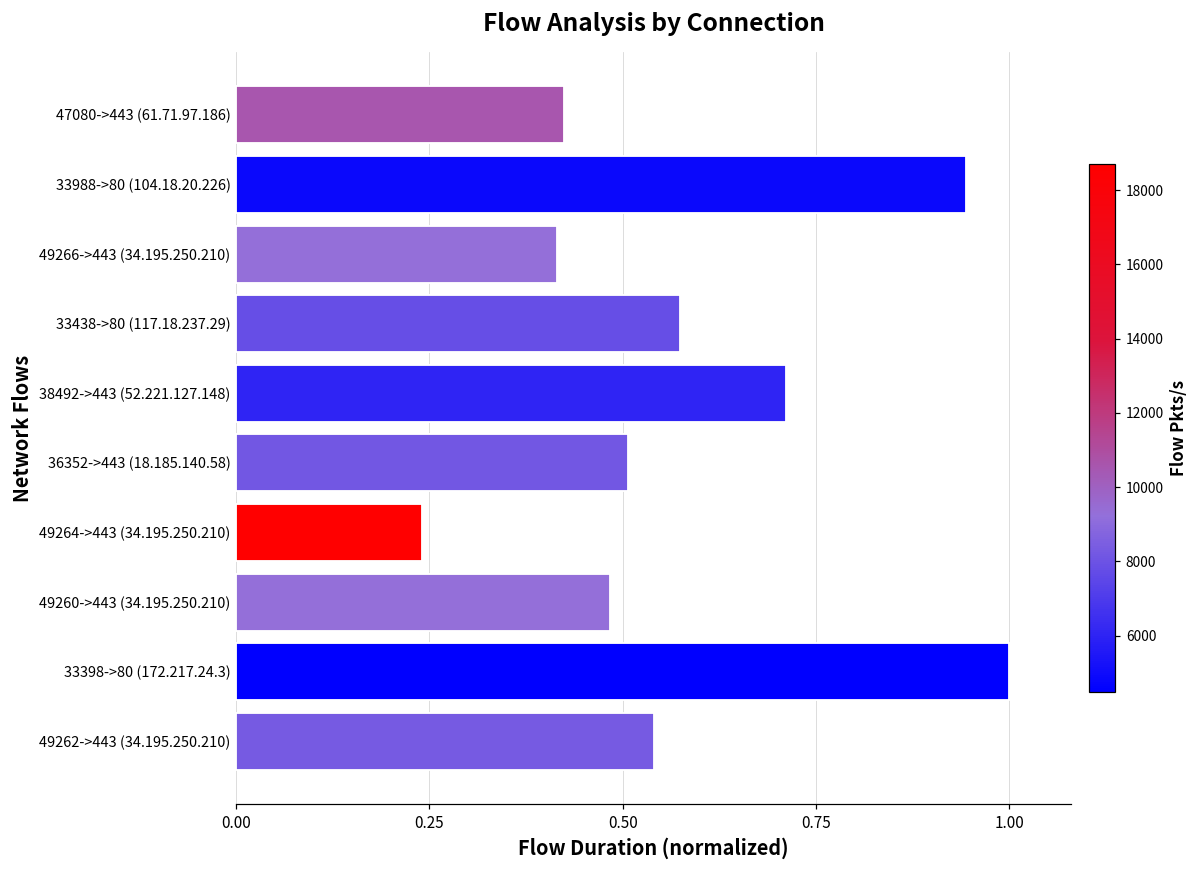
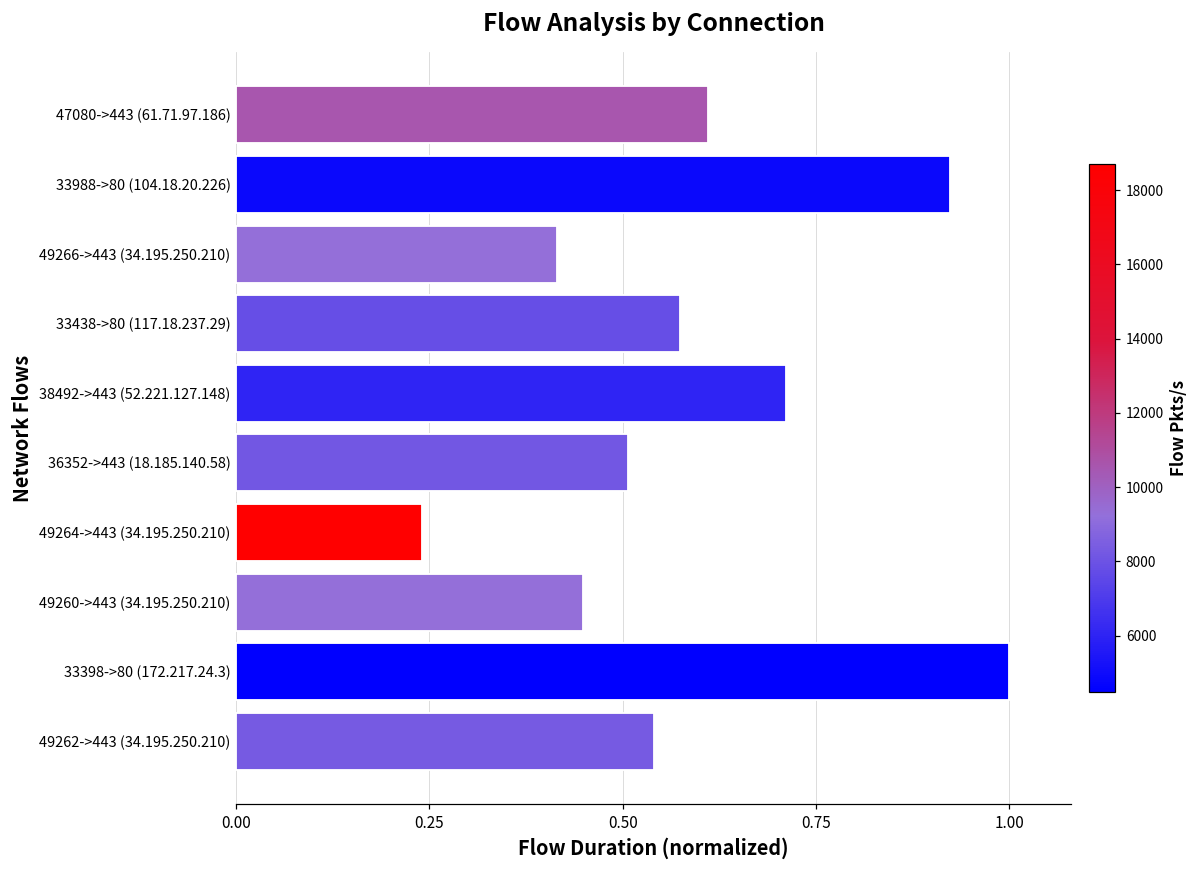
  {
-   "47080->443 (61.71.97.186)": 0.42,
-   "33988->80 (104.18.20.226)": 0.94,
+   "47080->443 (61.71.97.186)": 0.61,
+   "33988->80 (104.18.20.226)": 0.92,
    "49266->443 (34.195.250.210)": 0.41,
    "33438->80 (117.18.237.29)": 0.57,
    "38492->443 (52.221.127.148)": 0.71,
    "36352->443 (18.185.140.58)": 0.51,
    "49264->443 (34.195.250.210)": 0.24,
-   "49260->443 (34.195.250.210)": 0.48,
+   "49260->443 (34.195.250.210)": 0.45,
    "33398->80 (172.217.24.3)": 1.00,
    "49262->443 (34.195.250.210)": 0.54
  }
